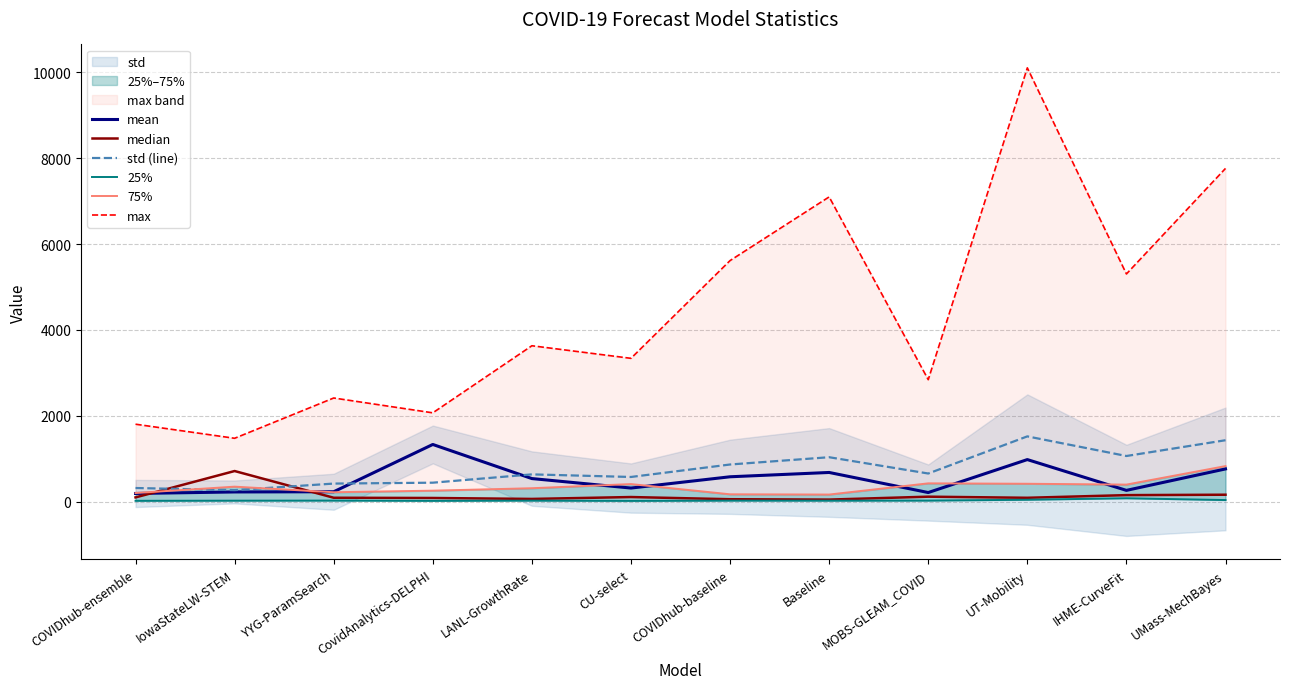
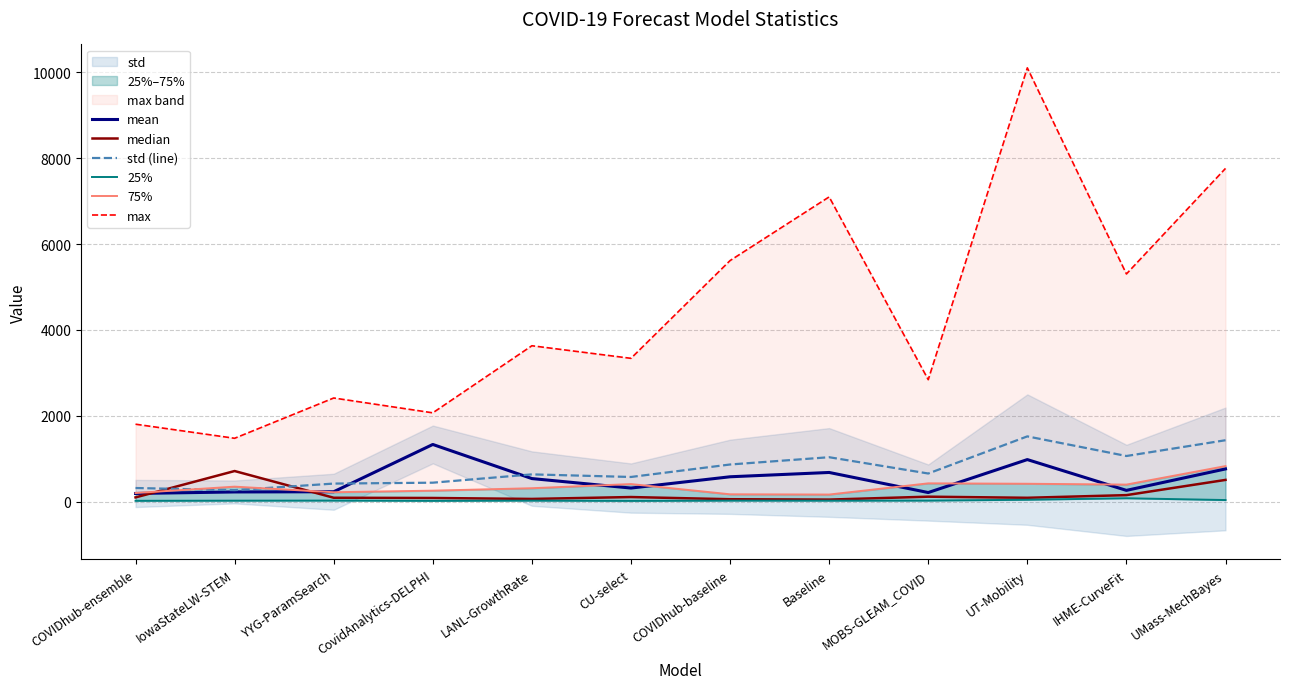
  {
    "mean": {
      "CovidAnalytics-DELPHI": 1300,
      "LANL-GrowthRate": 500,
      "CU-select": 300,
      "COVIDhub-baseline": 600,
      "Baseline": 700,
      "MOBS-GLEAM_COVID": 200,
      "UT-Mobility": 1000,
      "IHME-CurveFit": 300,
      "UMass-MechBayes": 800
    },
    "median": {
      "COVIDhub-ensemble": 100,
      "IowaStateLW-STEM": 700,
      "YYG-ParamSearch": 100,
      "CovidAnalytics-DELPHI": 100,
      "CU-select": 100,
      "MOBS-GLEAM_COVID": 100,
      "IHME-CurveFit": 200,
-     "UMass-MechBayes": 200
+     "UMass-MechBayes": 500
    }
  }
